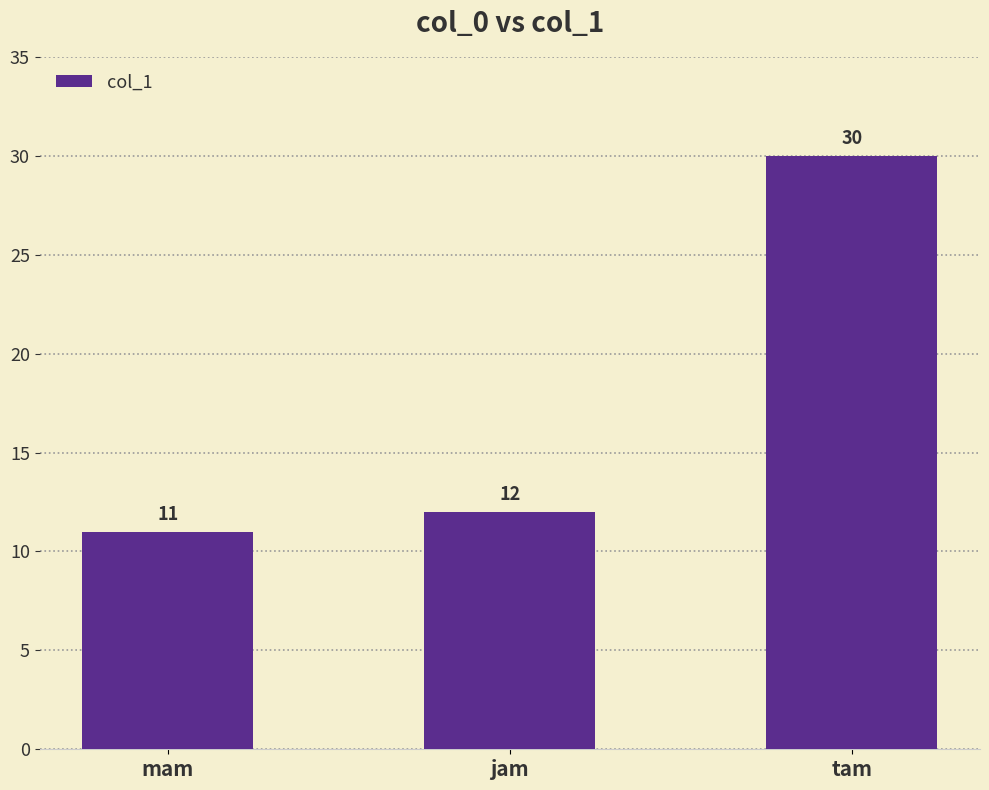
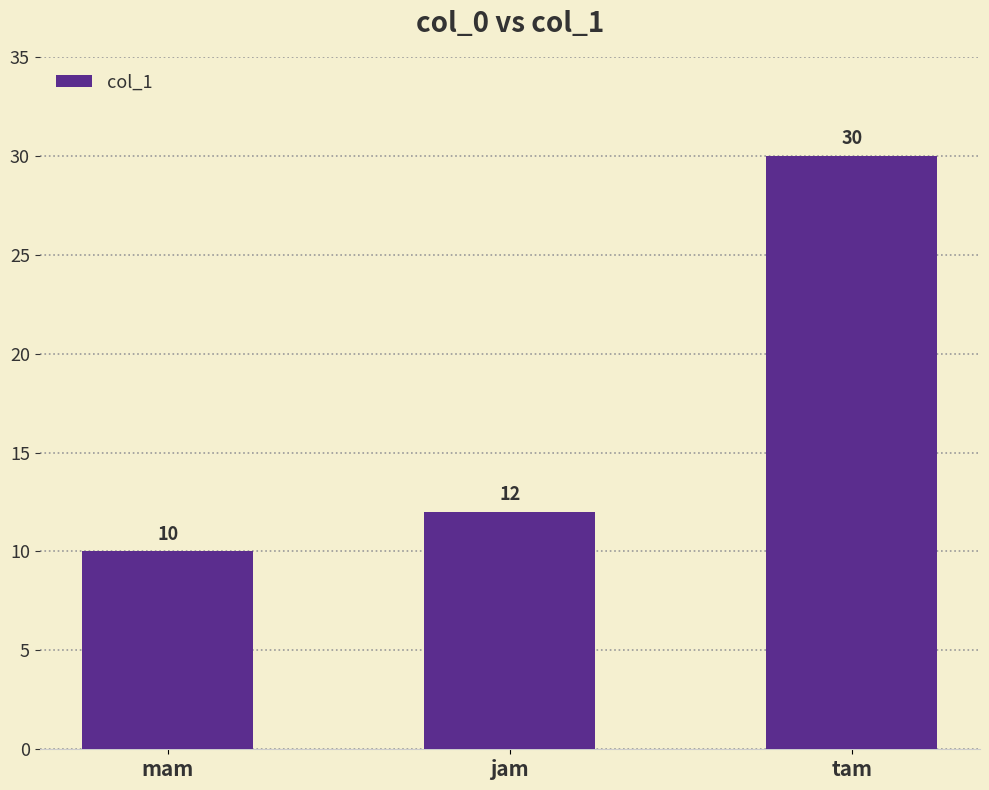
  {
-   "mam": 11,
+   "mam": 10,
    "jam": 12,
    "tam": 30
  }
